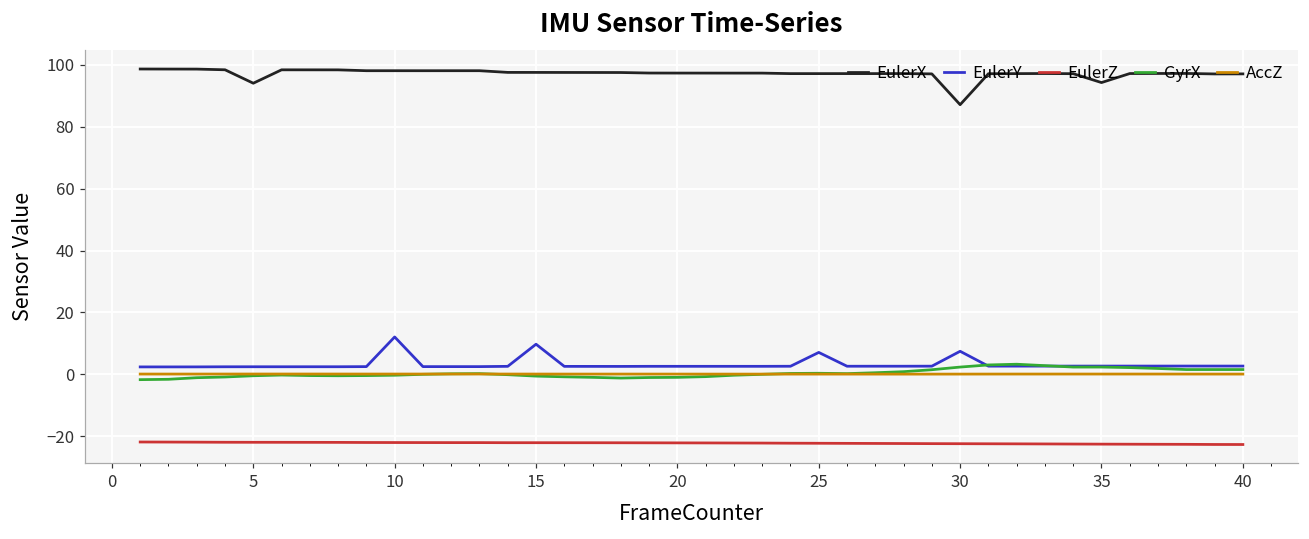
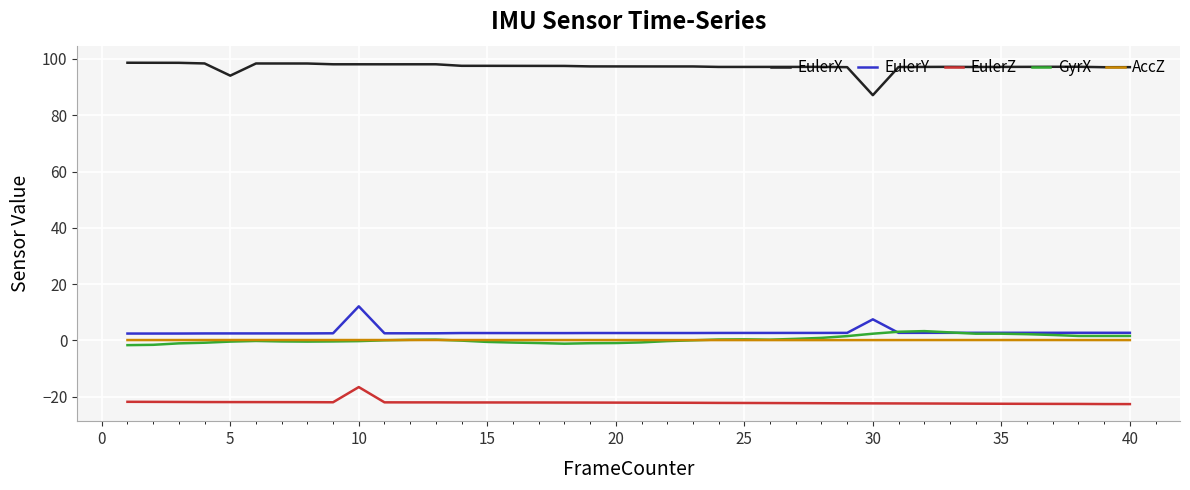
  {
    "EulerX": {
      "5": 94,
      "10": 98,
      "15": 98,
      "20": 97,
      "25": 97,
      "30": 87,
-     "35": 94,
+     "35": 97,
      "40": 97
    },
    "EulerY": {
      "5": 2,
      "10": 12,
-     "15": 10,
+     "15": 3,
      "20": 3,
-     "25": 7,
+     "25": 3,
      "30": 7,
      "40": 3
    },
    "EulerZ": {
      "5": -22,
-     "10": -22,
+     "10": -17,
      "15": -22,
      "20": -22,
      "25": -22,
      "30": -22,
      "35": -23,
      "40": -23
    },
    "GyrX": {
      "20": -1,
      "30": 2,
      "40": 2
    },
    "AccZ": {
      "20": 0,
      "30": 0,
      "35": 0,
      "40": 0
    }
  }
